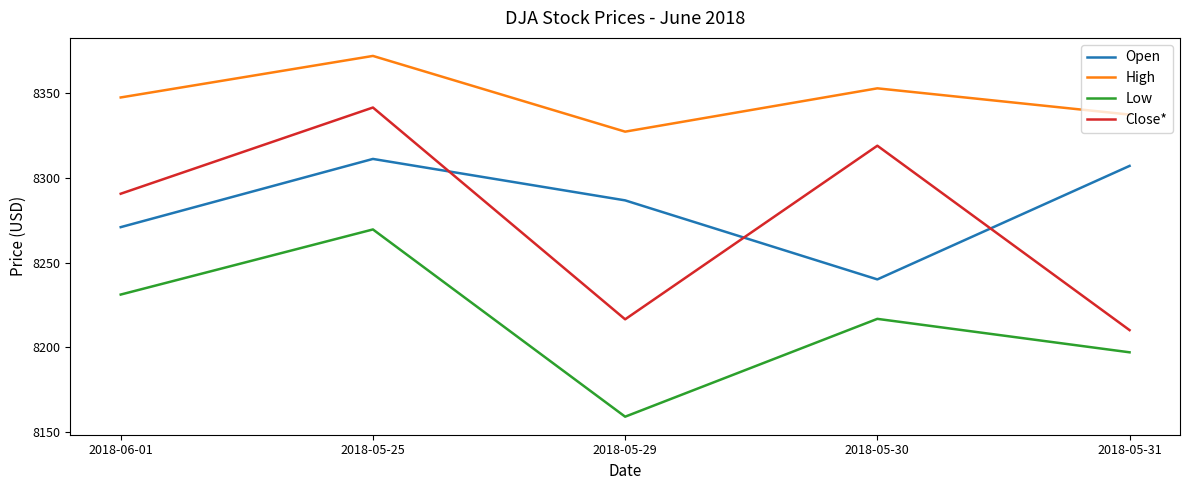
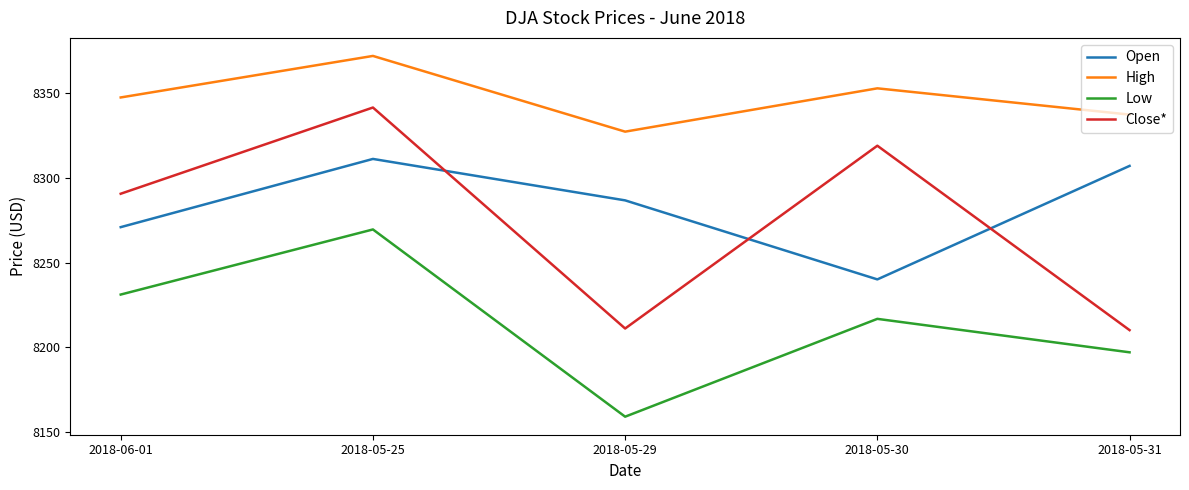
  {
    "Open": {
      "2018-06-01": 8271,
      "2018-05-25": 8311,
      "2018-05-29": 8287,
      "2018-05-30": 8240,
      "2018-05-31": 8307
    },
    "High": {
      "2018-06-01": 8348,
      "2018-05-25": 8372,
      "2018-05-29": 8327,
      "2018-05-30": 8353
    },
    "Low": {
      "2018-06-01": 8231,
      "2018-05-25": 8270,
      "2018-05-29": 8159,
      "2018-05-30": 8217,
      "2018-05-31": 8197
    },
    "Close*": {
      "2018-06-01": 8291,
      "2018-05-25": 8342,
-     "2018-05-29": 8216,
+     "2018-05-29": 8211,
      "2018-05-30": 8319,
      "2018-05-31": 8210
    }
  }
